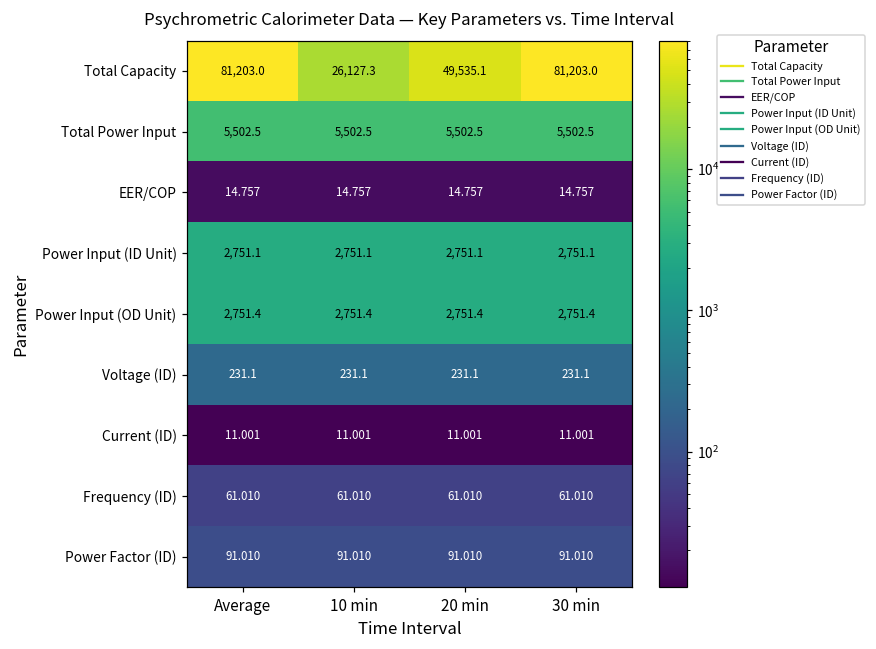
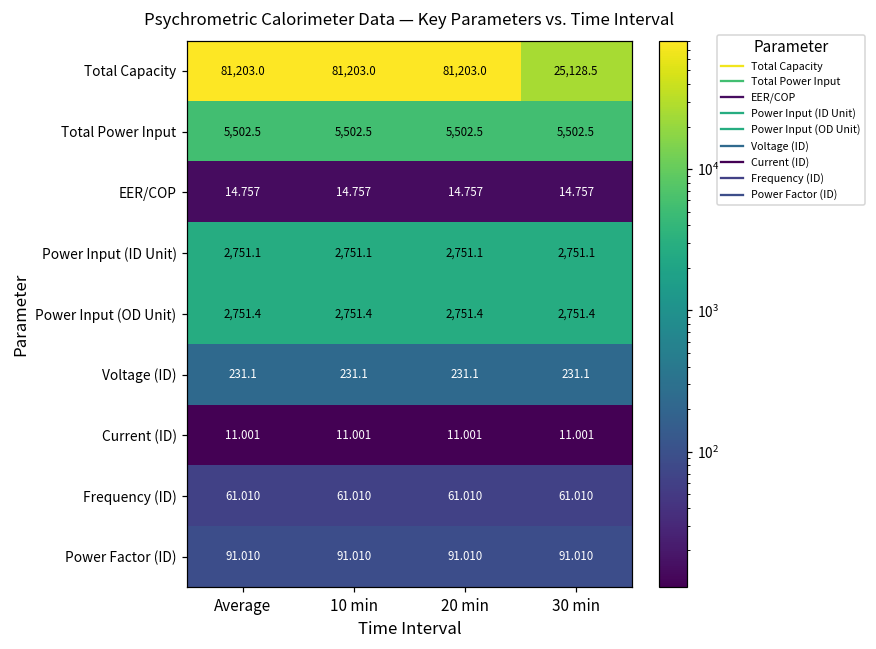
  {
    "Total Capacity": {
      "Average": "81,203.0",
-     "10 min": "26,127.3",
-     "20 min": "49,535.1",
-     "30 min": "81,203.0"
+     "10 min": "81,203.0",
+     "20 min": "81,203.0",
+     "30 min": "25,128.5"
    },
    "Total Power Input": {
      "Average": "5,502.5",
      "10 min": "5,502.5",
      "20 min": "5,502.5",
      "30 min": "5,502.5"
    },
    "EER/COP": {
      "Average": "14.757",
      "10 min": "14.757",
      "20 min": "14.757",
      "30 min": "14.757"
    },
    "Power Input (ID Unit)": {
      "Average": "2,751.1",
      "10 min": "2,751.1",
      "20 min": "2,751.1",
      "30 min": "2,751.1"
    },
    "Power Input (OD Unit)": {
      "Average": "2,751.4",
      "10 min": "2,751.4",
      "20 min": "2,751.4",
      "30 min": "2,751.4"
    },
    "Voltage (ID)": {
      "Average": "231.1",
      "10 min": "231.1",
      "20 min": "231.1",
      "30 min": "231.1"
    },
    "Current (ID)": {
      "Average": "11.001",
      "10 min": "11.001",
      "20 min": "11.001",
      "30 min": "11.001"
    },
    "Frequency (ID)": {
      "Average": "61.010",
      "10 min": "61.010",
      "20 min": "61.010",
      "30 min": "61.010"
    },
    "Power Factor (ID)": {
      "Average": "91.010",
      "10 min": "91.010",
      "20 min": "91.010",
      "30 min": "91.010"
    }
  }
